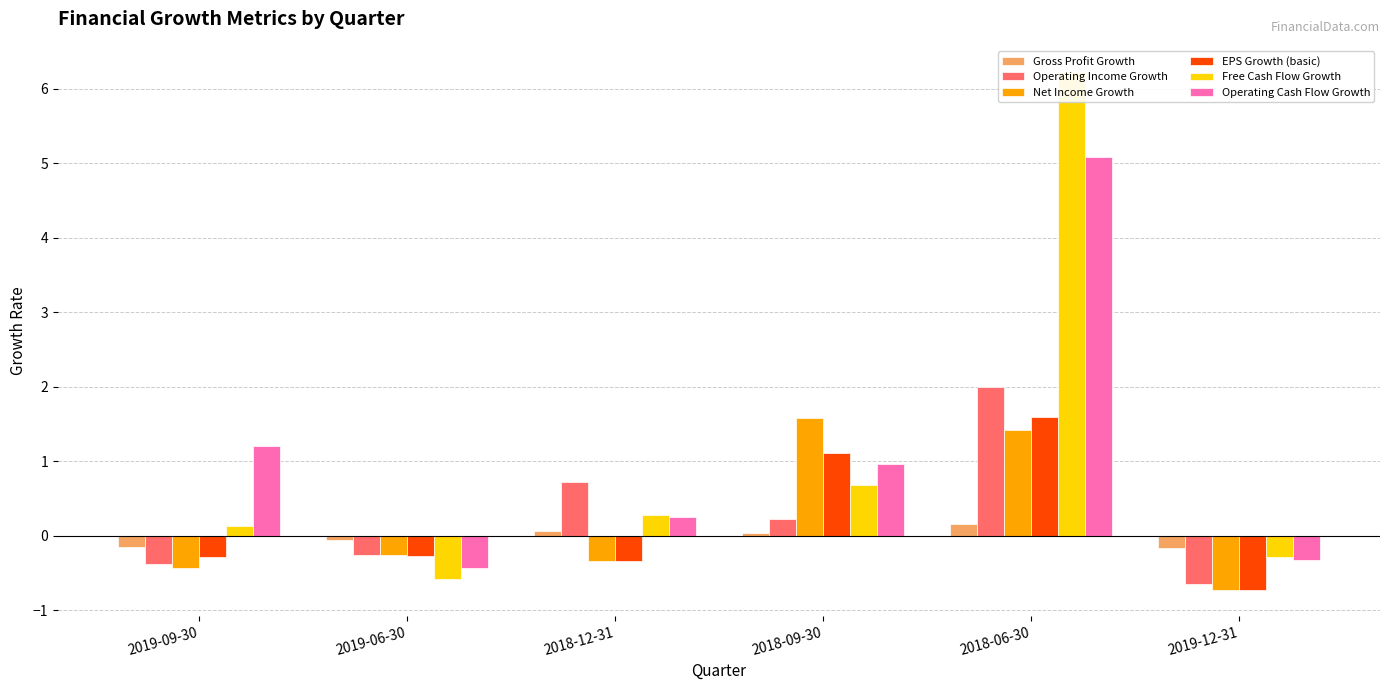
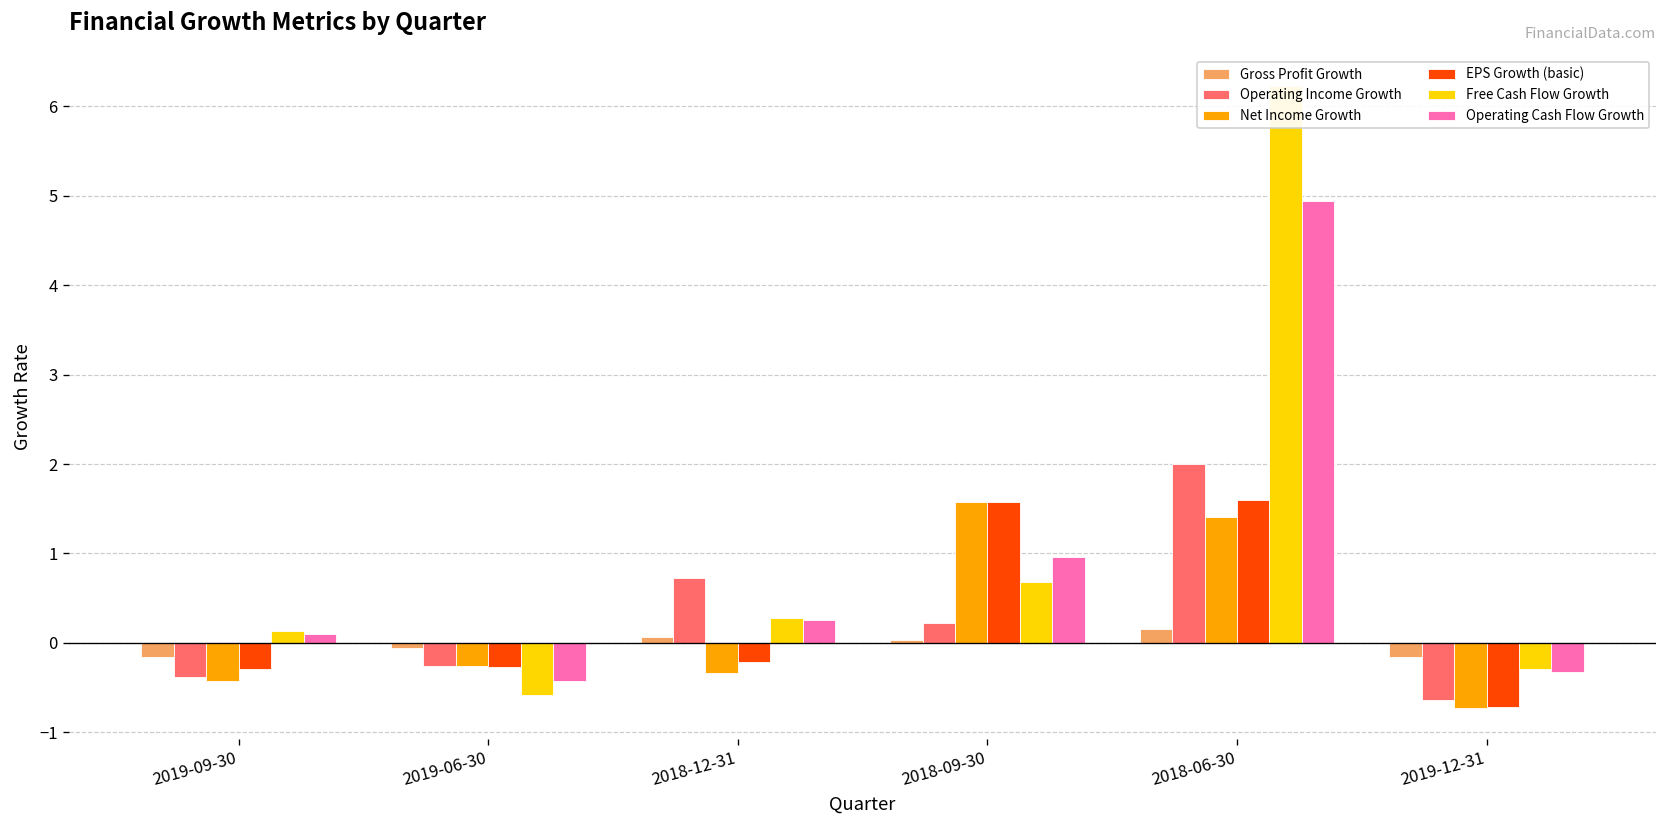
  {
    "EPS Growth (basic)": {
      "2019-09-30": -0.3,
      "2019-06-30": -0.3,
-     "2018-12-31": -0.3,
-     "2018-09-30": 1.1,
+     "2018-12-31": -0.2,
+     "2018-09-30": 1.6,
      "2018-06-30": 1.6,
      "2019-12-31": -0.7
    },
    "Operating Cash Flow Growth": {
-     "2019-09-30": 1.2,
+     "2019-09-30": 0.1,
      "2019-06-30": -0.4,
      "2018-12-31": 0.3,
      "2018-09-30": 1.0,
-     "2018-06-30": 5.1,
+     "2018-06-30": 4.9,
      "2019-12-31": -0.3
    }
  }
